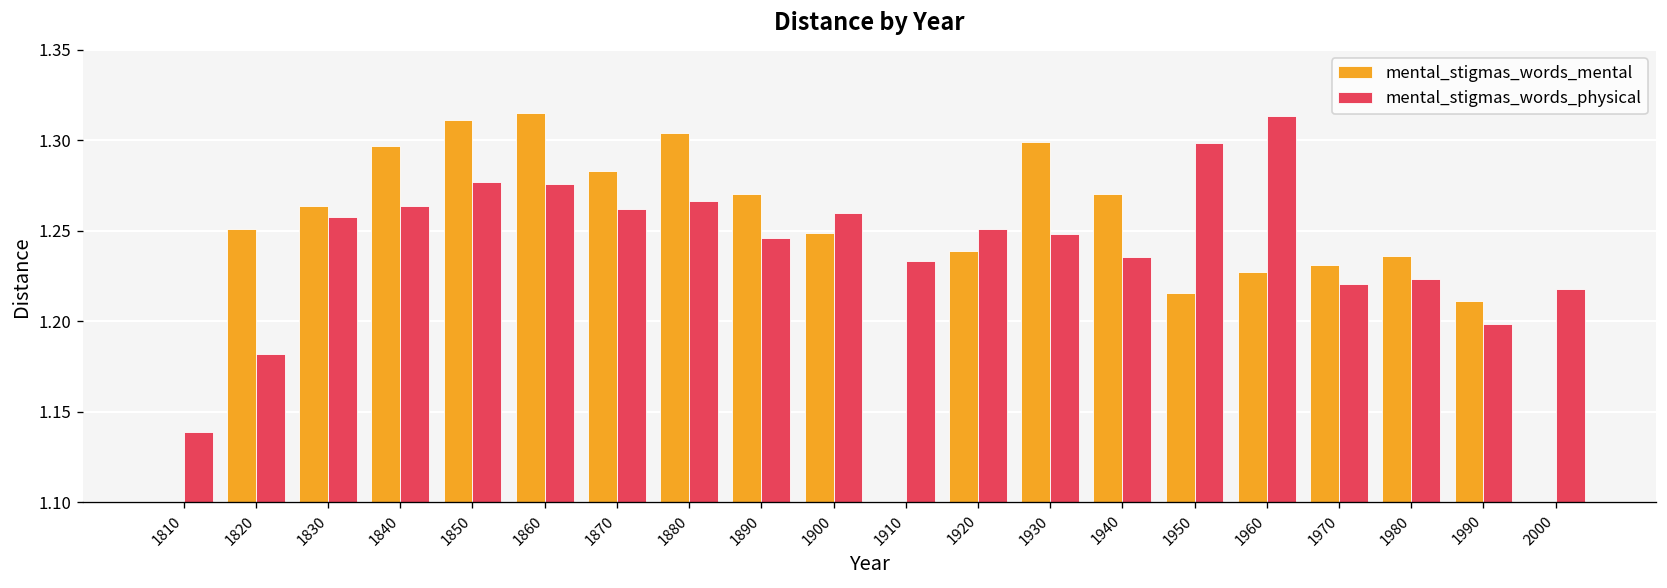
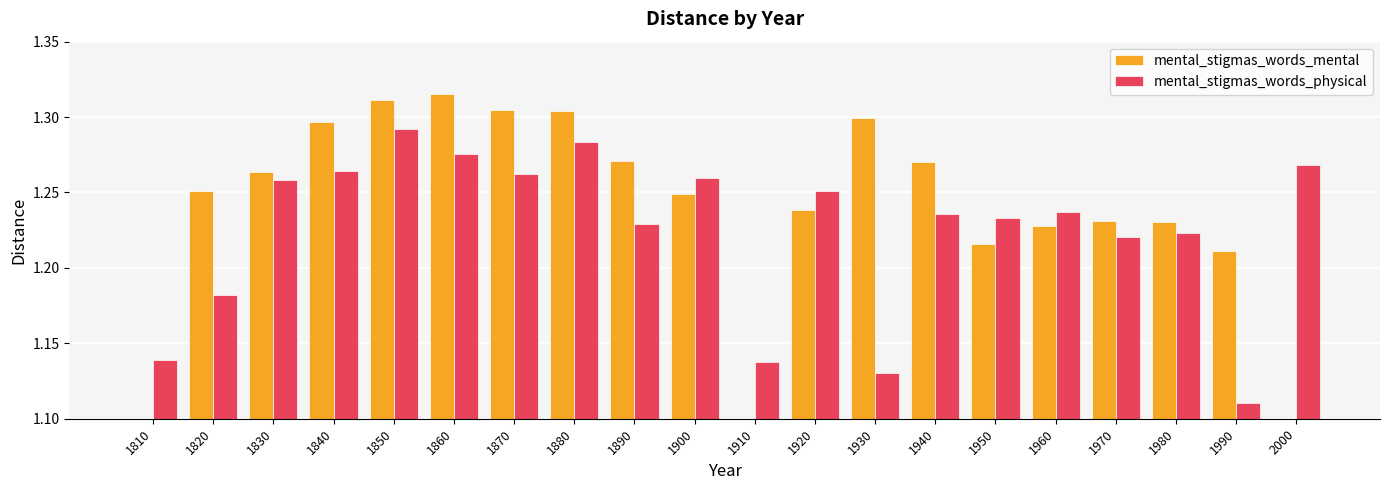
  {
    "mental_stigmas_words_mental": {
      "1820": 1.251,
      "1830": 1.264,
      "1840": 1.297,
      "1850": 1.311,
      "1860": 1.315,
-     "1870": 1.283,
+     "1870": 1.305,
      "1880": 1.304,
      "1890": 1.271,
      "1900": 1.249,
      "1920": 1.239,
      "1930": 1.299,
      "1940": 1.270,
      "1950": 1.216,
      "1960": 1.228,
      "1970": 1.231,
-     "1980": 1.236,
+     "1980": 1.230,
      "1990": 1.211
    },
    "mental_stigmas_words_physical": {
      "1810": 1.139,
      "1820": 1.182,
      "1830": 1.258,
      "1840": 1.264,
-     "1850": 1.277,
+     "1850": 1.292,
      "1860": 1.276,
      "1870": 1.262,
-     "1880": 1.267,
-     "1890": 1.246,
+     "1880": 1.284,
+     "1890": 1.229,
      "1900": 1.260,
-     "1910": 1.233,
+     "1910": 1.138,
      "1920": 1.251,
-     "1930": 1.248,
+     "1930": 1.130,
      "1940": 1.235,
-     "1950": 1.299,
-     "1960": 1.314,
+     "1950": 1.233,
+     "1960": 1.237,
      "1970": 1.221,
      "1980": 1.223,
-     "1990": 1.199,
-     "2000": 1.218
+     "1990": 1.110,
+     "2000": 1.268
    }
  }
